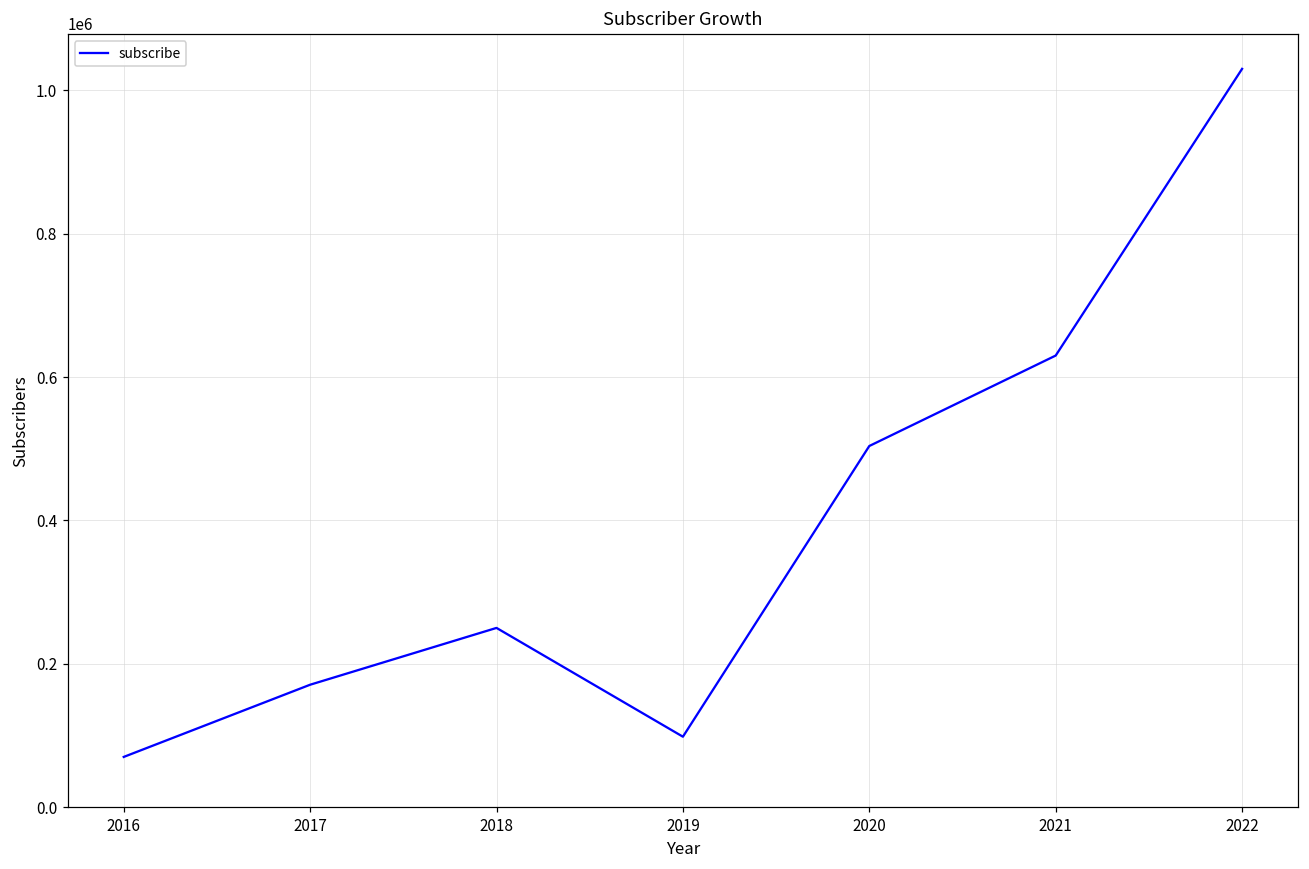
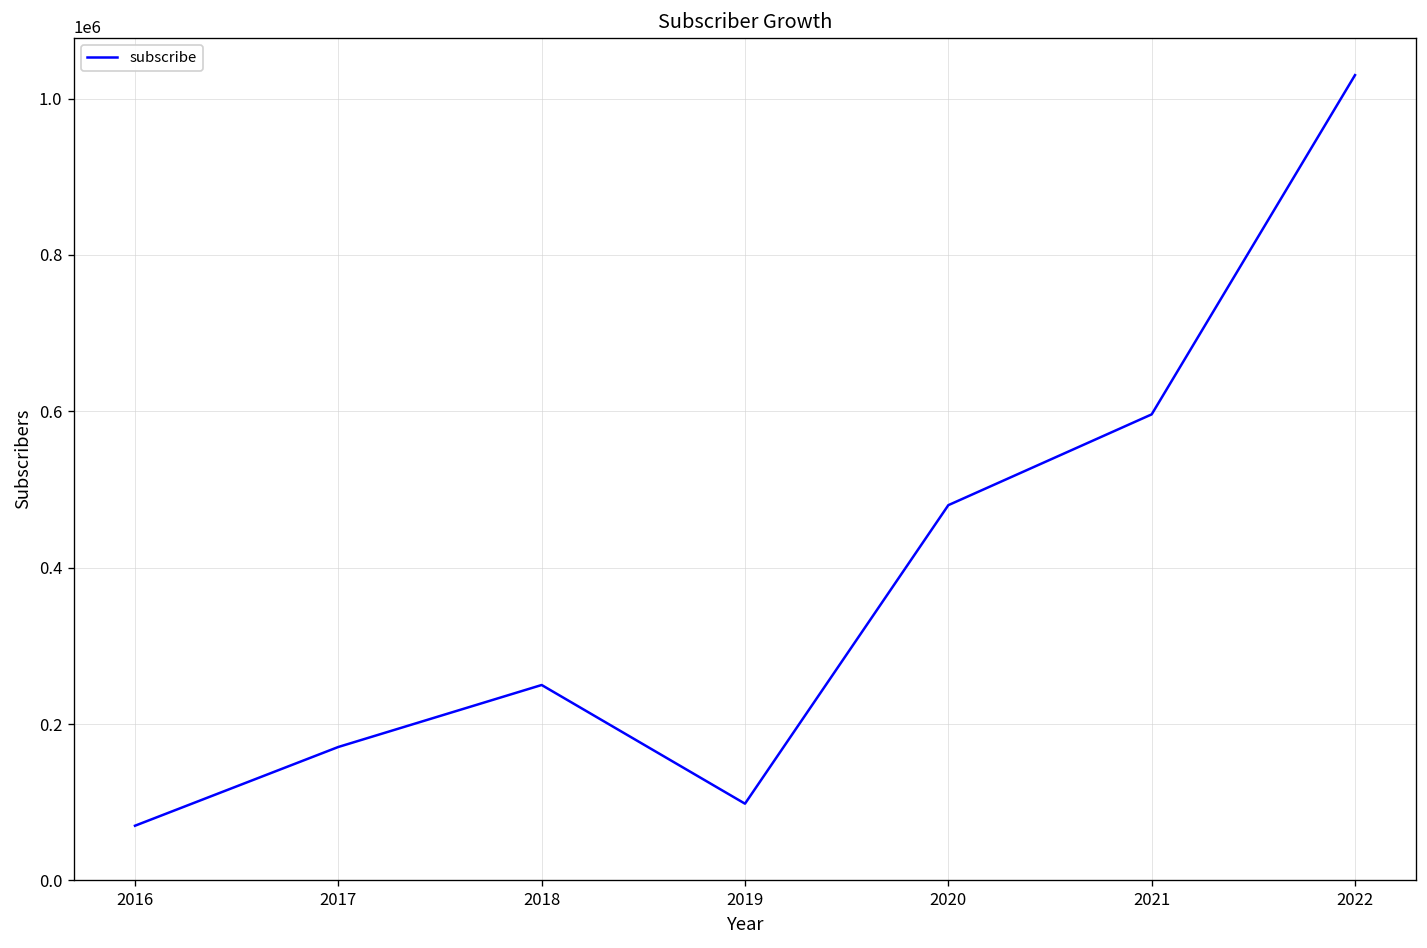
  {
    "2016": 70000,
    "2017": 170000,
    "2018": 250000,
    "2019": 100000,
-   "2020": 500000,
-   "2021": 630000,
+   "2020": 480000,
+   "2021": 600000,
    "2022": 1030000
  }
